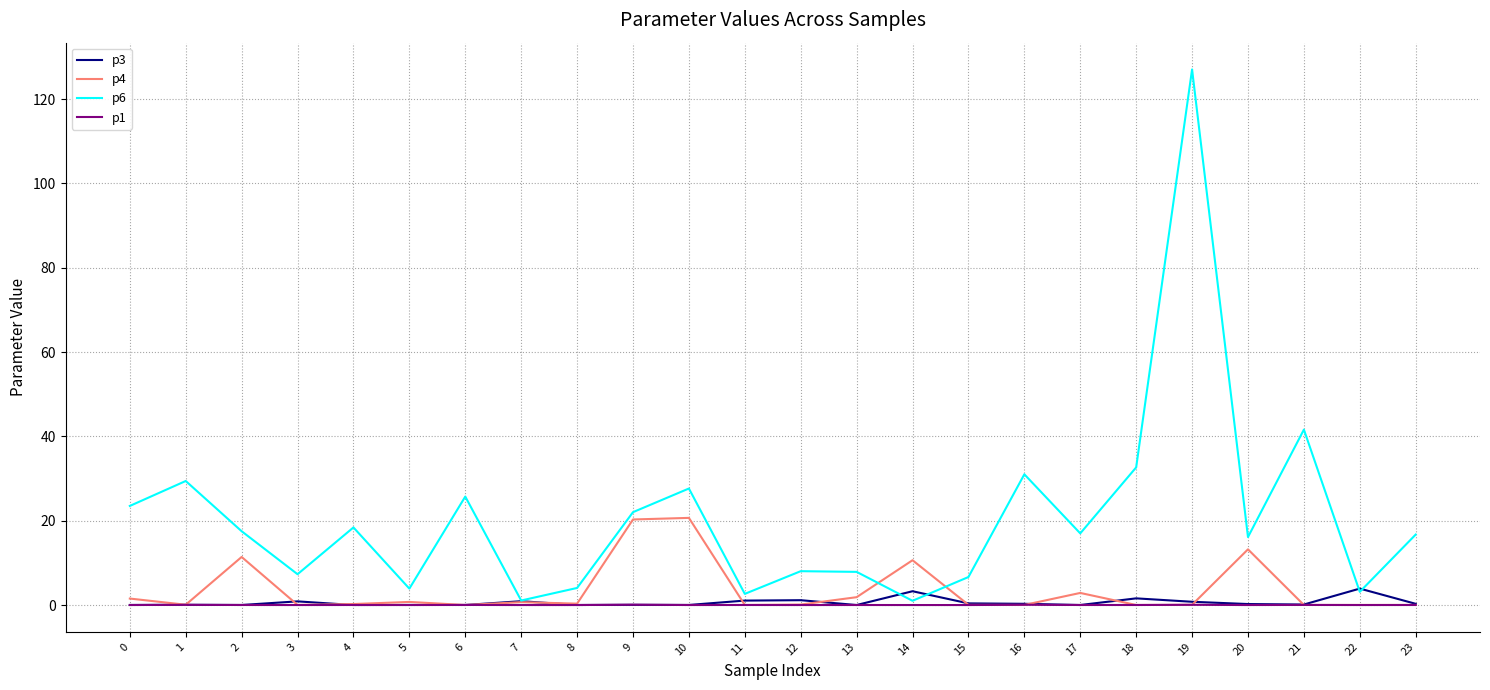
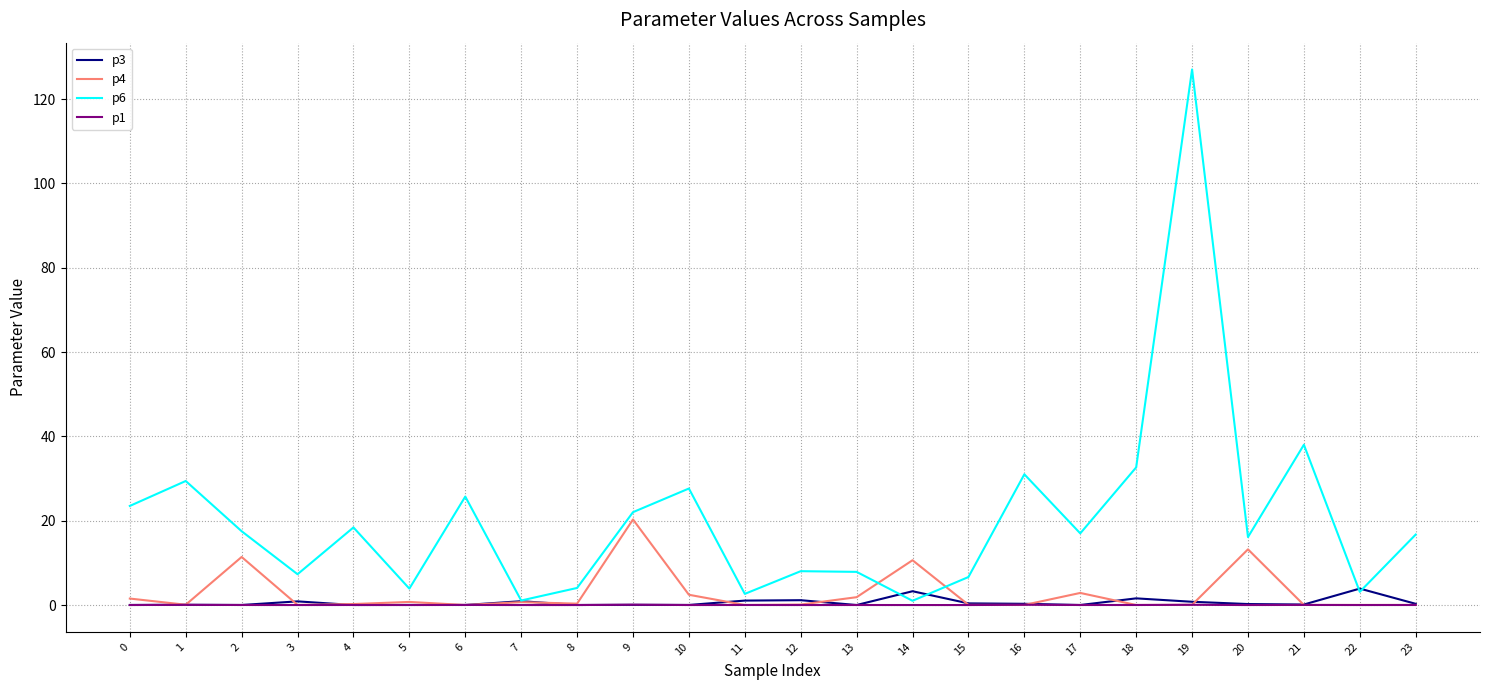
  {
    "p3": {
      "3": 1,
      "11": 1,
      "12": 1,
      "14": 3,
      "18": 2,
      "19": 1,
      "22": 4
    },
    "p4": {
      "0": 2,
      "2": 11,
      "5": 1,
      "9": 20,
-     "10": 21,
+     "10": 2,
      "13": 2,
      "14": 11,
      "17": 3,
      "20": 13
    },
    "p6": {
      "0": 24,
      "1": 29,
      "2": 18,
      "3": 7,
      "4": 18,
      "5": 4,
      "6": 26,
      "8": 4,
      "9": 22,
      "10": 28,
      "11": 3,
      "12": 8,
      "13": 8,
      "14": 1,
      "15": 7,
      "16": 31,
      "17": 17,
      "18": 33,
      "19": 127,
      "20": 16,
-     "21": 42,
+     "21": 38,
      "22": 3,
      "23": 17
    },
    "p1": {
      "7": 0,
      "14": 0
    }
  }
